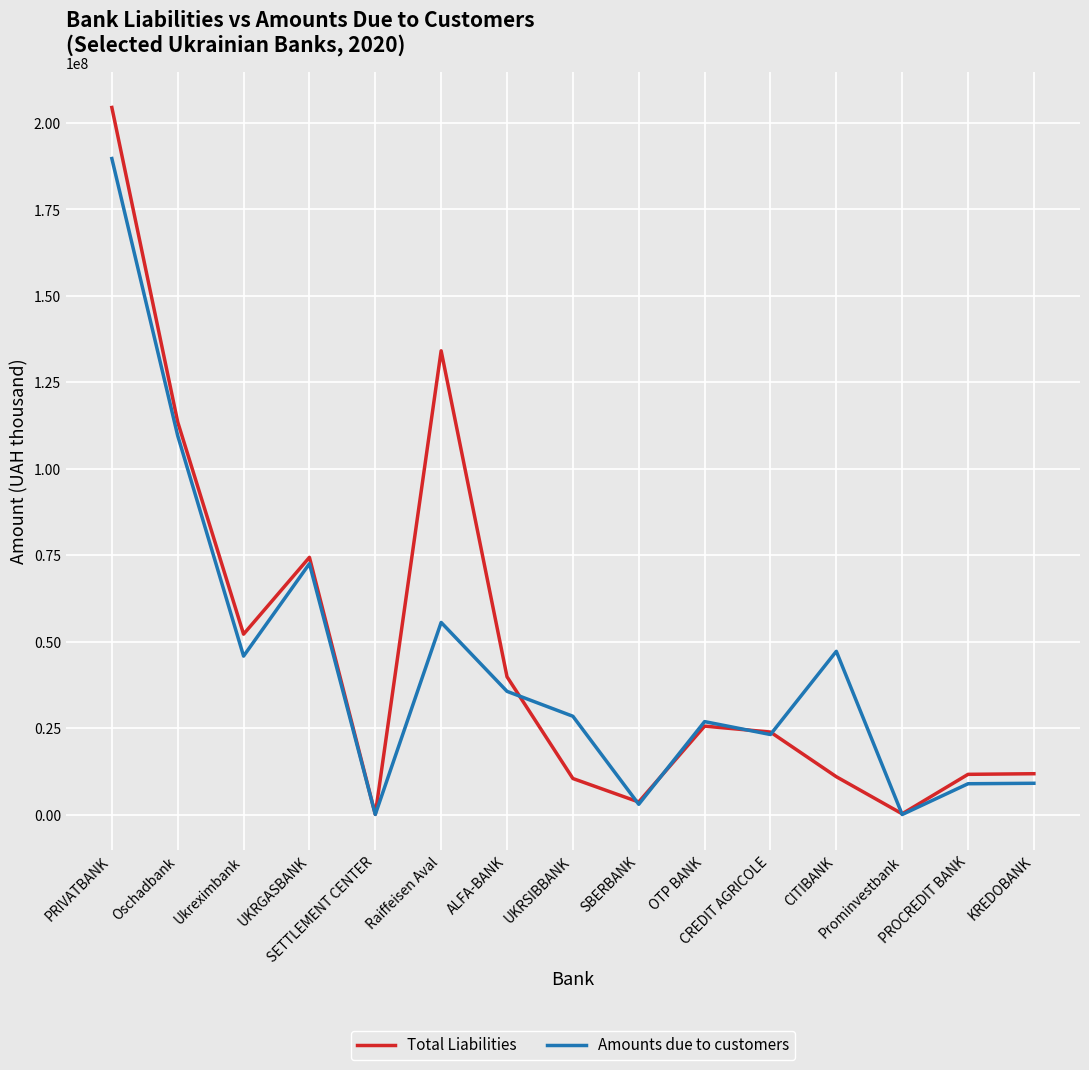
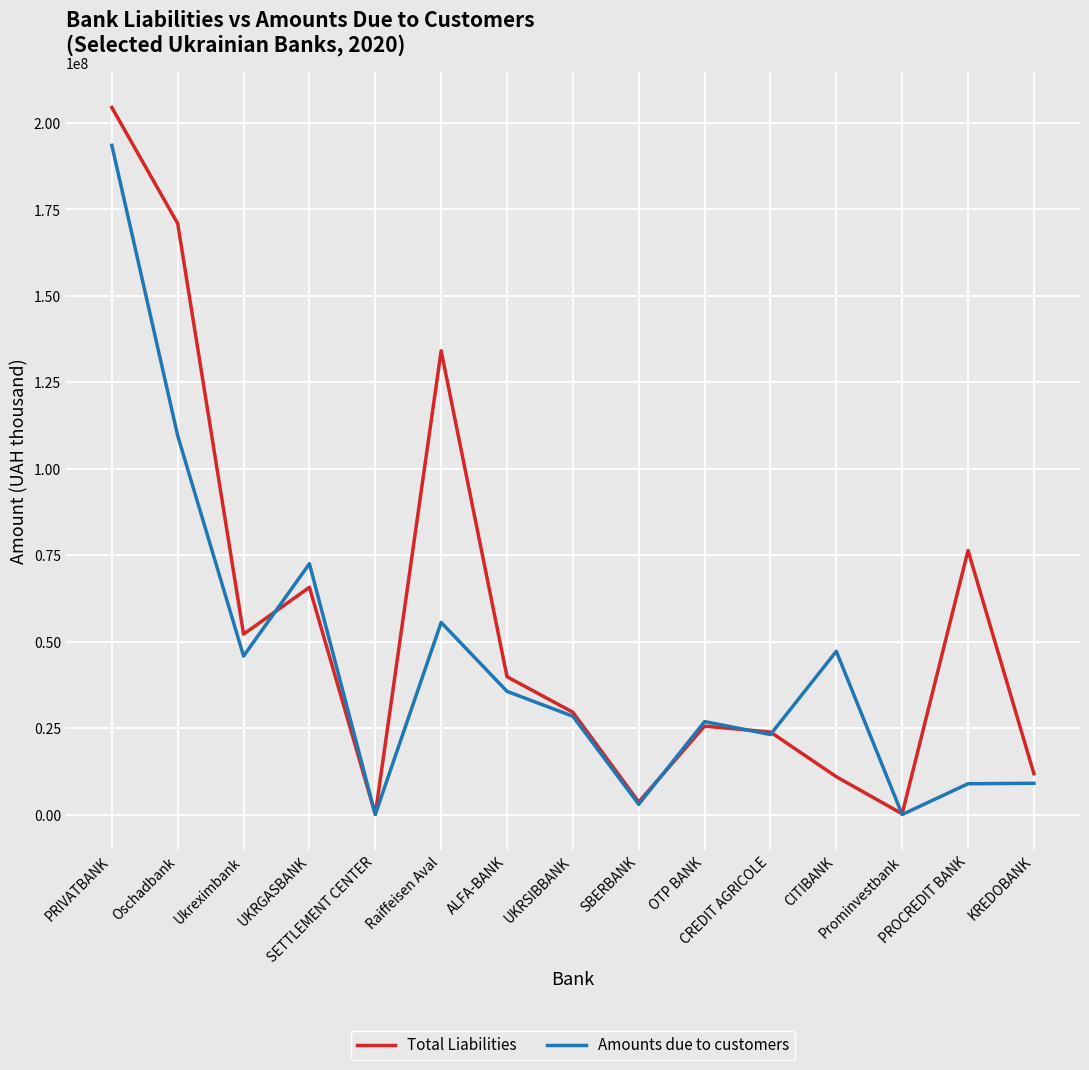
  {
    "Total Liabilities": {
      "PRIVATBANK": 204000000,
-     "Oschadbank": 114000000,
+     "Oschadbank": 171000000,
      "Ukreximbank": 52000000,
-     "UKRGASBANK": 74000000,
+     "UKRGASBANK": 66000000,
      "Raiffeisen Aval": 134000000,
      "ALFA-BANK": 40000000,
-     "UKRSIBBANK": 10000000,
+     "UKRSIBBANK": 30000000,
      "OTP BANK": 26000000,
      "CITIBANK": 11000000,
-     "PROCREDIT BANK": 12000000,
+     "PROCREDIT BANK": 76000000,
      "KREDOBANK": 12000000
    },
    "Amounts due to customers": {
-     "PRIVATBANK": 190000000,
+     "PRIVATBANK": 194000000,
      "Oschadbank": 110000000,
      "Ukreximbank": 46000000,
      "UKRGASBANK": 73000000,
      "Raiffeisen Aval": 56000000,
      "ALFA-BANK": 36000000,
      "UKRSIBBANK": 28000000,
      "OTP BANK": 27000000,
      "CITIBANK": 47000000,
      "PROCREDIT BANK": 9000000,
      "KREDOBANK": 9000000
    }
  }
